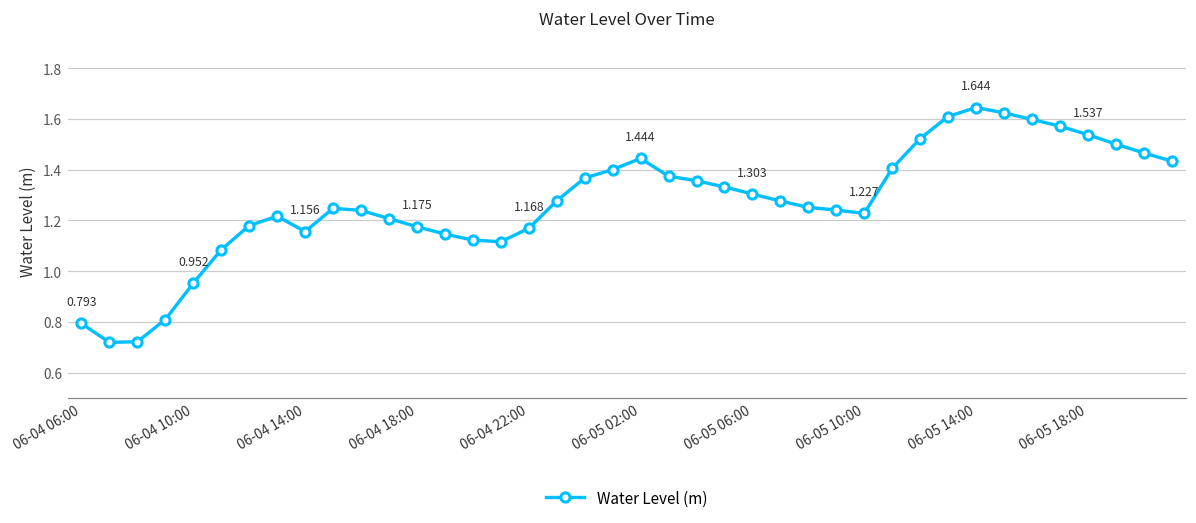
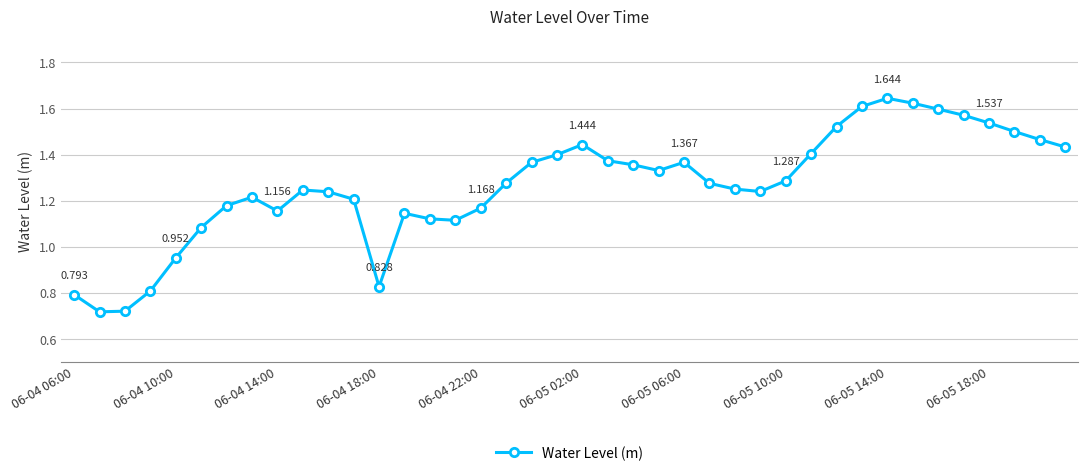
  {
    "06-04 06:00": 0.793,
    "06-04 10:00": 0.952,
    "06-04 14:00": 1.156,
-   "06-04 18:00": 1.175,
+   "06-04 18:00": 0.828,
    "06-04 22:00": 1.168,
    "06-05 02:00": 1.444,
-   "06-05 06:00": 1.303,
-   "06-05 10:00": 1.227,
+   "06-05 06:00": 1.367,
+   "06-05 10:00": 1.287,
    "06-05 14:00": 1.644,
    "06-05 18:00": 1.537
  }
